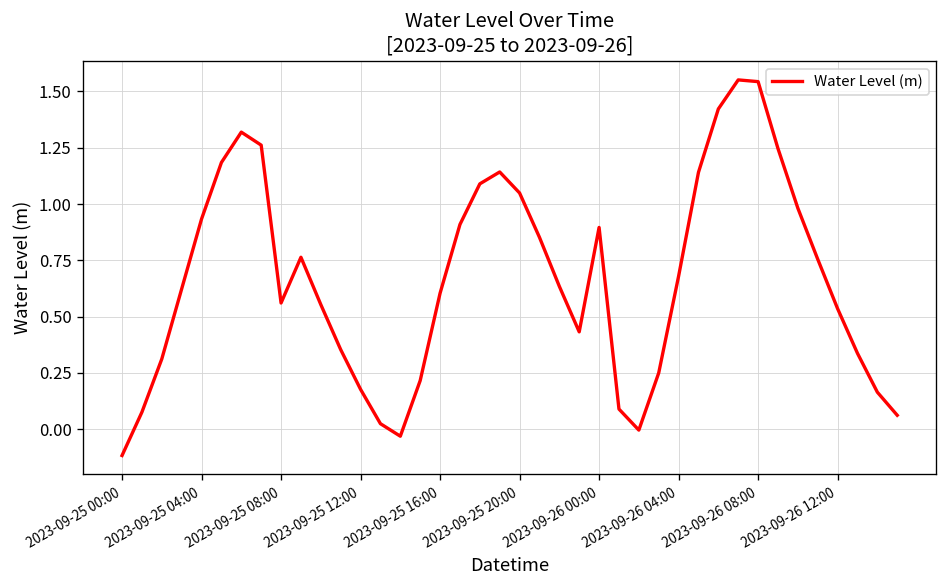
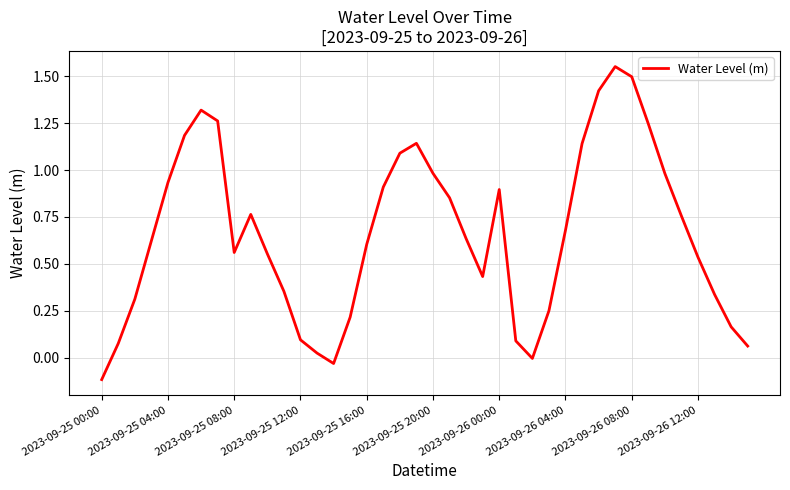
  {
    "2023-09-25 00:00": -0.12,
    "2023-09-25 04:00": 0.93,
    "2023-09-25 08:00": 0.56,
-   "2023-09-25 12:00": 0.18,
+   "2023-09-25 12:00": 0.10,
    "2023-09-25 16:00": 0.60,
-   "2023-09-25 20:00": 1.05,
+   "2023-09-25 20:00": 0.98,
    "2023-09-26 00:00": 0.90,
    "2023-09-26 04:00": 0.68,
-   "2023-09-26 08:00": 1.54,
+   "2023-09-26 08:00": 1.50,
    "2023-09-26 12:00": 0.54
  }
